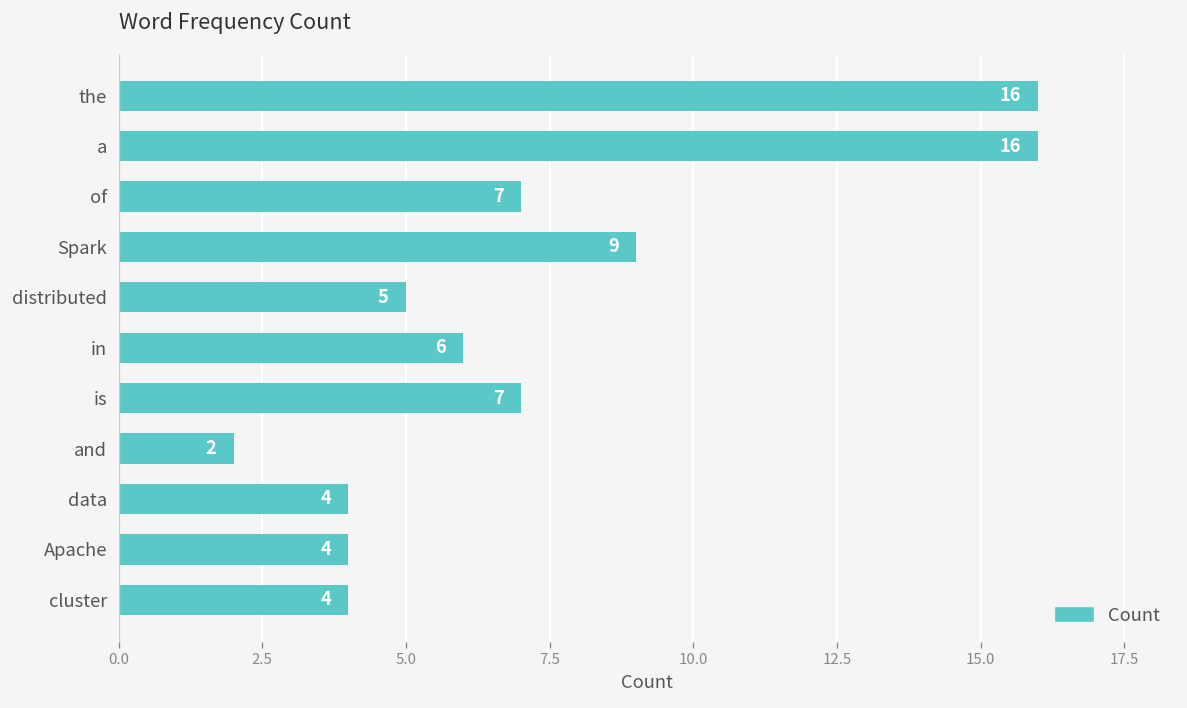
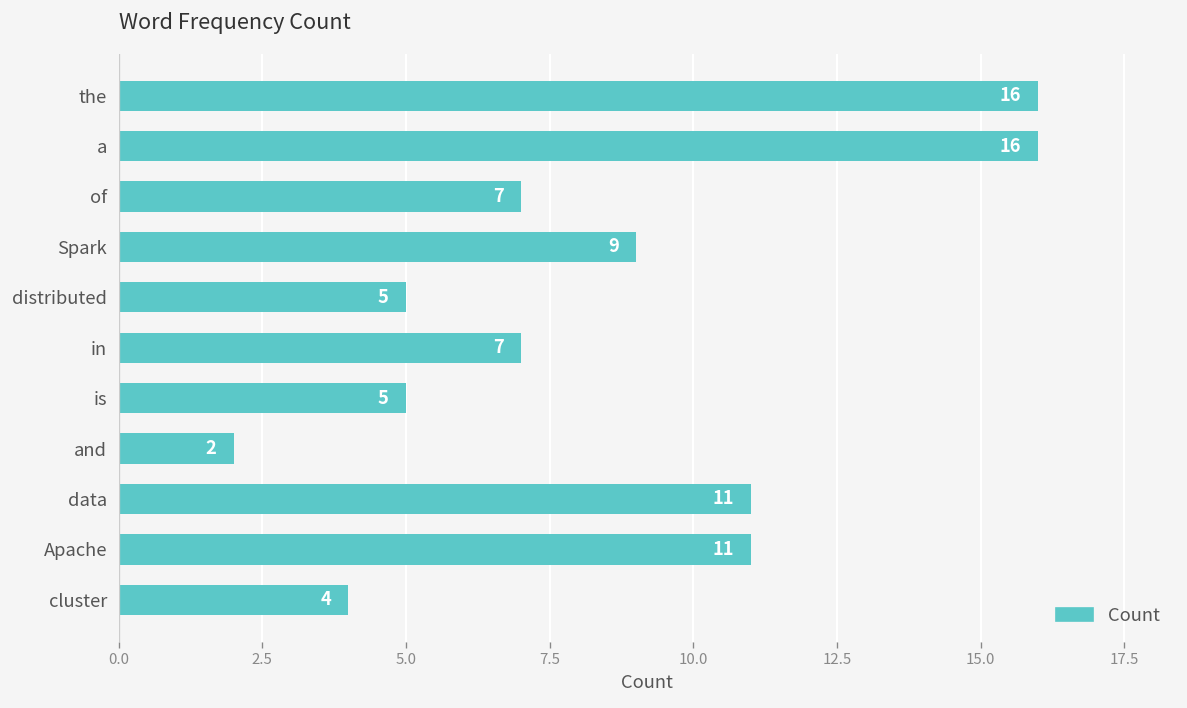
  {
    "the": 16,
    "a": 16,
    "of": 7,
    "Spark": 9,
    "distributed": 5,
-   "in": 6,
-   "is": 7,
+   "in": 7,
+   "is": 5,
    "and": 2,
-   "data": 4,
-   "Apache": 4,
+   "data": 11,
+   "Apache": 11,
    "cluster": 4
  }
